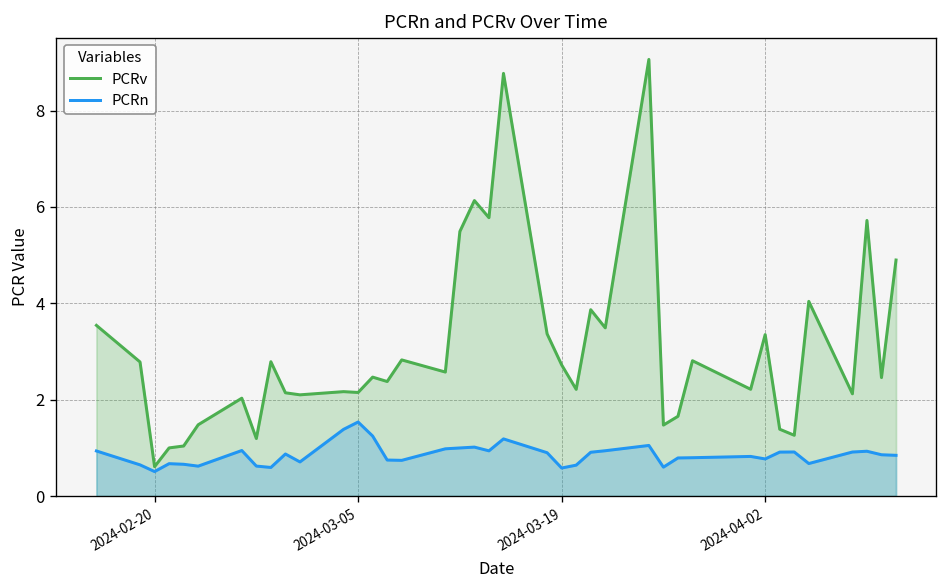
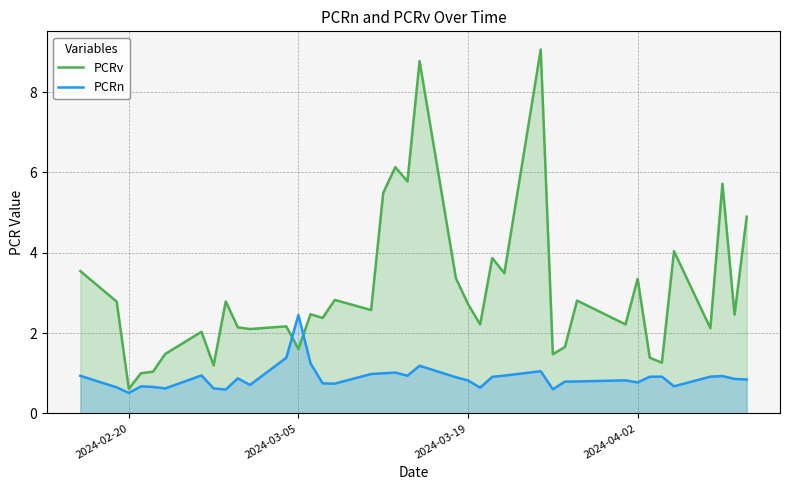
  {
    "PCRv": {
      "2024-02-20": 0.6,
-     "2024-03-05": 2.1,
+     "2024-03-05": 1.6,
      "2024-03-19": 2.7,
      "2024-04-02": 3.4
    },
    "PCRn": {
      "2024-02-20": 0.5,
-     "2024-03-05": 1.5,
-     "2024-03-19": 0.6,
+     "2024-03-05": 2.4,
+     "2024-03-19": 0.8,
      "2024-04-02": 0.8
    }
  }
